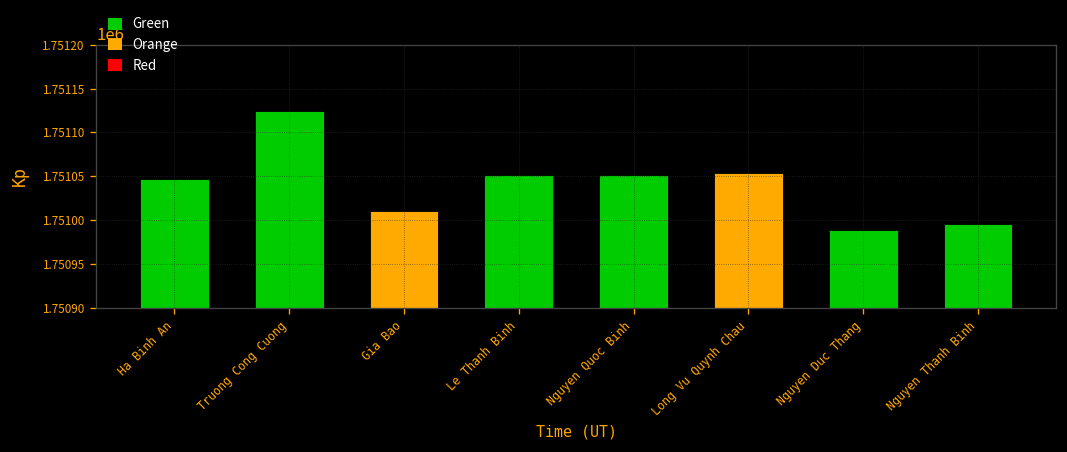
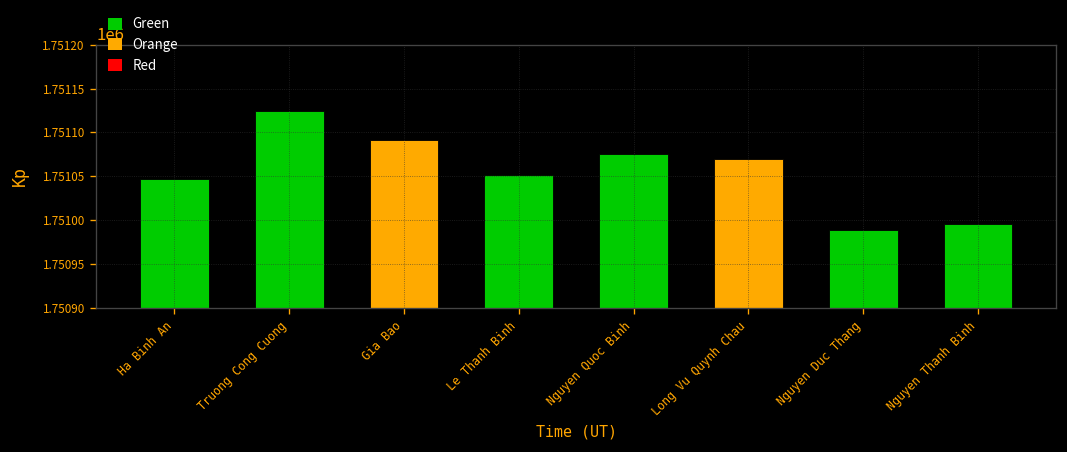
  {
    "Ha Binh An": 1751050,
    "Truong Cong Cuong": 1751130,
-   "Gia Bao": 1751010,
+   "Gia Bao": 1751090,
    "Le Thanh Binh": 1751050,
-   "Nguyen Quoc Binh": 1751050,
-   "Long Vu Quynh Chau": 1751050,
+   "Nguyen Quoc Binh": 1751080,
+   "Long Vu Quynh Chau": 1751070,
    "Nguyen Duc Thang": 1750990,
    "Nguyen Thanh Binh": 1751000
  }
